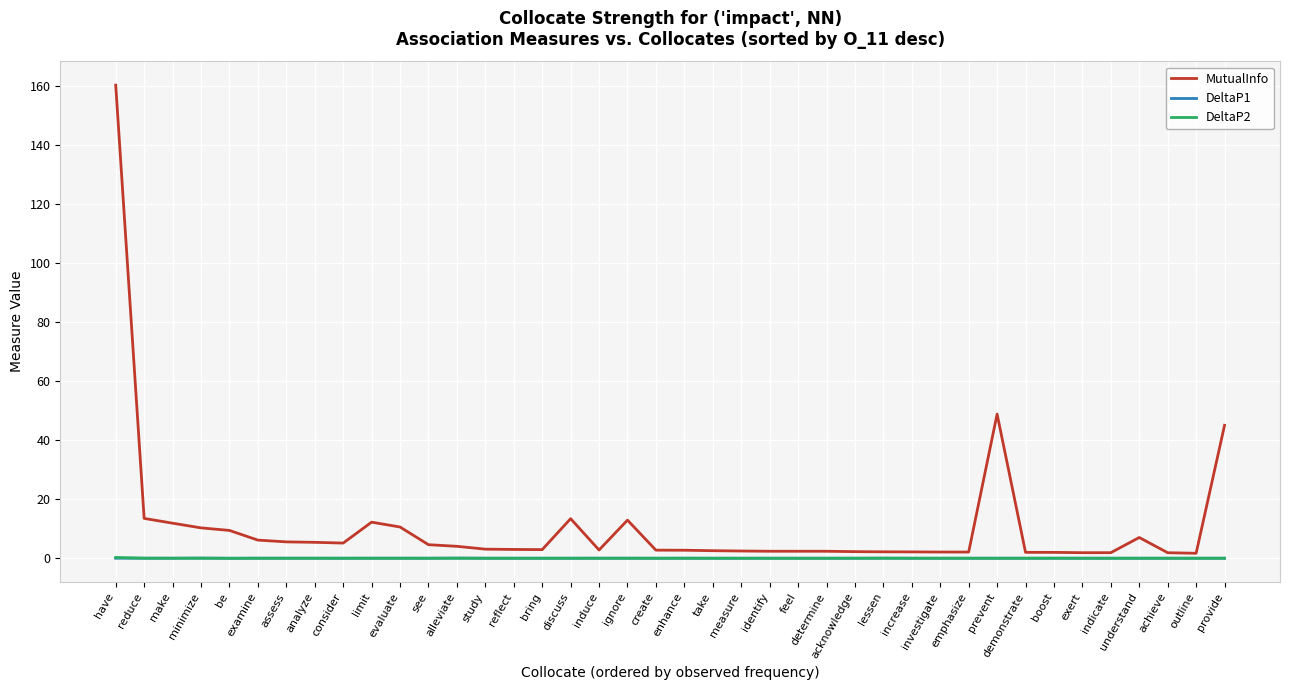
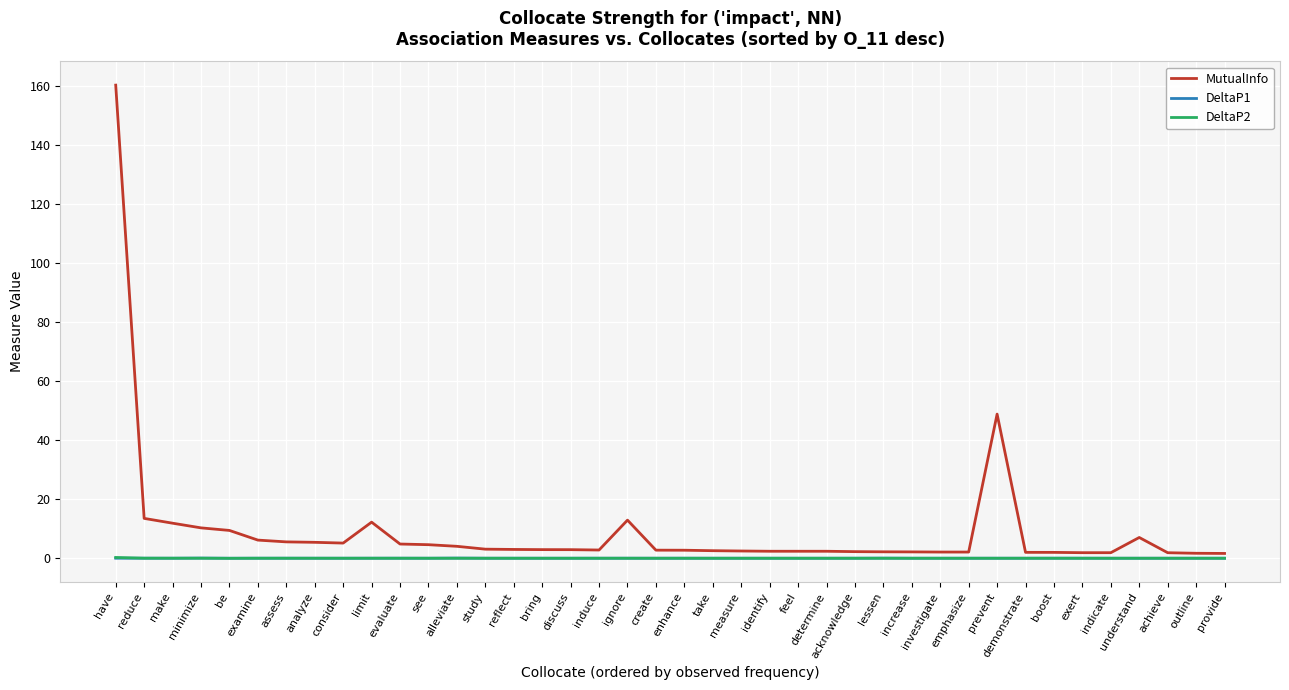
  {
    "MutualInfo": {
      "have": 160,
      "reduce": 13,
      "make": 12,
      "minimize": 10,
      "be": 9,
      "examine": 6,
      "assess": 6,
      "analyze": 5,
      "consider": 5,
      "limit": 12,
-     "evaluate": 11,
+     "evaluate": 5,
      "see": 5,
      "alleviate": 4,
      "study": 3,
      "reflect": 3,
      "bring": 3,
-     "discuss": 13,
+     "discuss": 3,
      "induce": 3,
      "ignore": 13,
      "create": 3,
      "enhance": 3,
      "take": 3,
      "measure": 2,
      "identify": 2,
      "feel": 2,
      "determine": 2,
      "acknowledge": 2,
      "lessen": 2,
      "increase": 2,
      "investigate": 2,
      "emphasize": 2,
      "prevent": 49,
      "demonstrate": 2,
      "boost": 2,
      "exert": 2,
      "indicate": 2,
      "understand": 7,
      "achieve": 2,
      "outline": 2,
-     "provide": 45
+     "provide": 2
    },
    "DeltaP2": {
      "have": 0,
      "reduce": 0,
      "make": 0,
      "minimize": 0,
      "be": 0,
      "examine": 0,
      "assess": 0,
      "analyze": 0,
      "consider": 0,
      "limit": 0,
      "evaluate": 0,
      "see": 0,
      "alleviate": 0,
      "study": 0,
      "reflect": 0,
      "bring": 0,
      "discuss": 0,
      "induce": 0,
      "ignore": 0,
      "create": 0,
      "enhance": 0,
      "take": 0,
      "measure": 0,
      "identify": 0,
      "feel": 0,
      "determine": 0,
      "acknowledge": 0,
      "lessen": 0,
      "increase": 0,
      "investigate": 0,
      "emphasize": 0,
      "prevent": 0,
      "demonstrate": 0,
      "boost": 0,
      "exert": 0,
      "indicate": 0,
      "understand": 0,
      "achieve": 0,
      "outline": 0,
      "provide": 0
    }
  }
